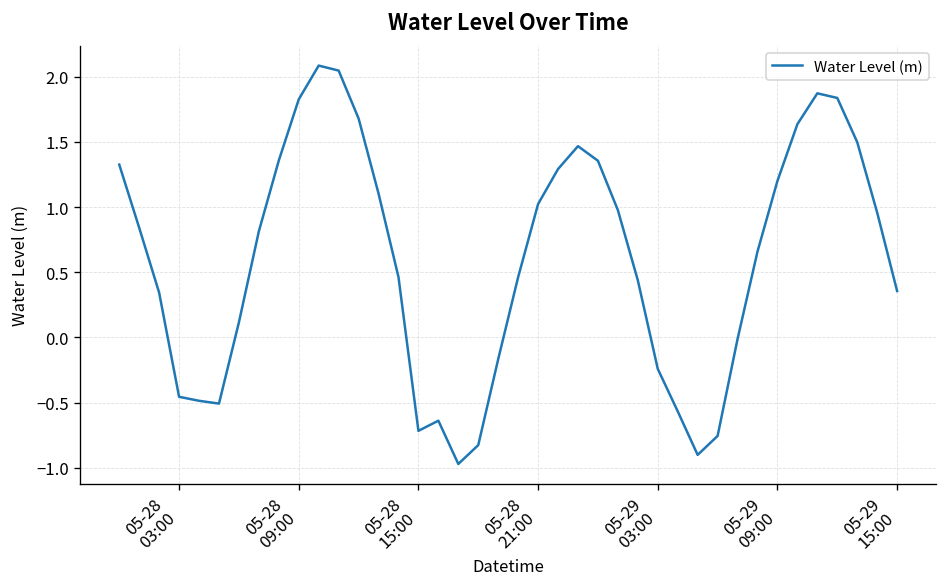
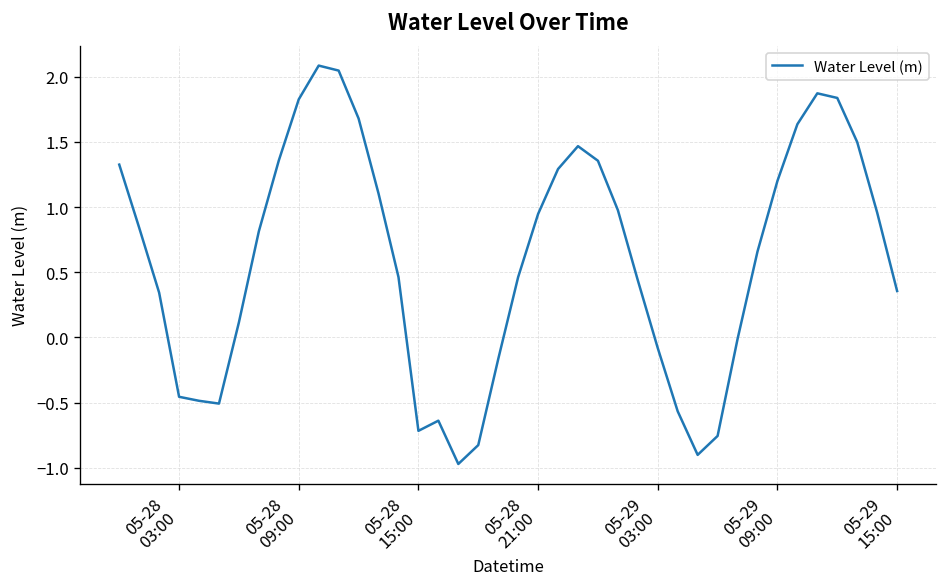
  {
    "05-28 03:00": -0.46,
    "05-28 09:00": 1.83,
    "05-28 15:00": -0.72,
-   "05-28 21:00": 1.02,
-   "05-29 03:00": -0.24,
+   "05-28 21:00": 0.95,
+   "05-29 03:00": -0.08,
    "05-29 09:00": 1.20,
    "05-29 15:00": 0.36
  }
